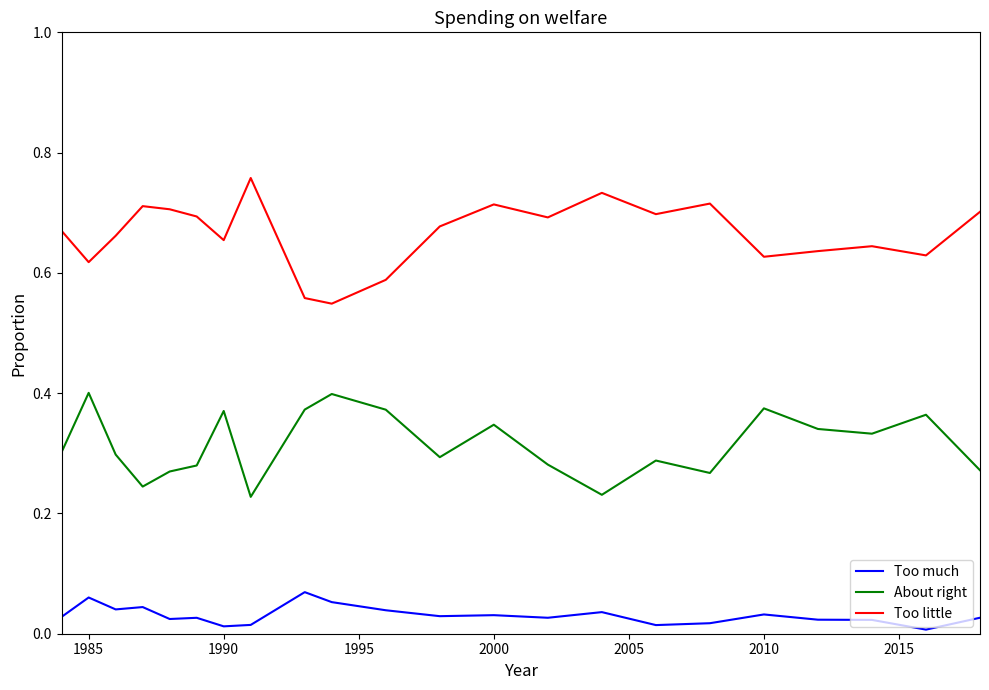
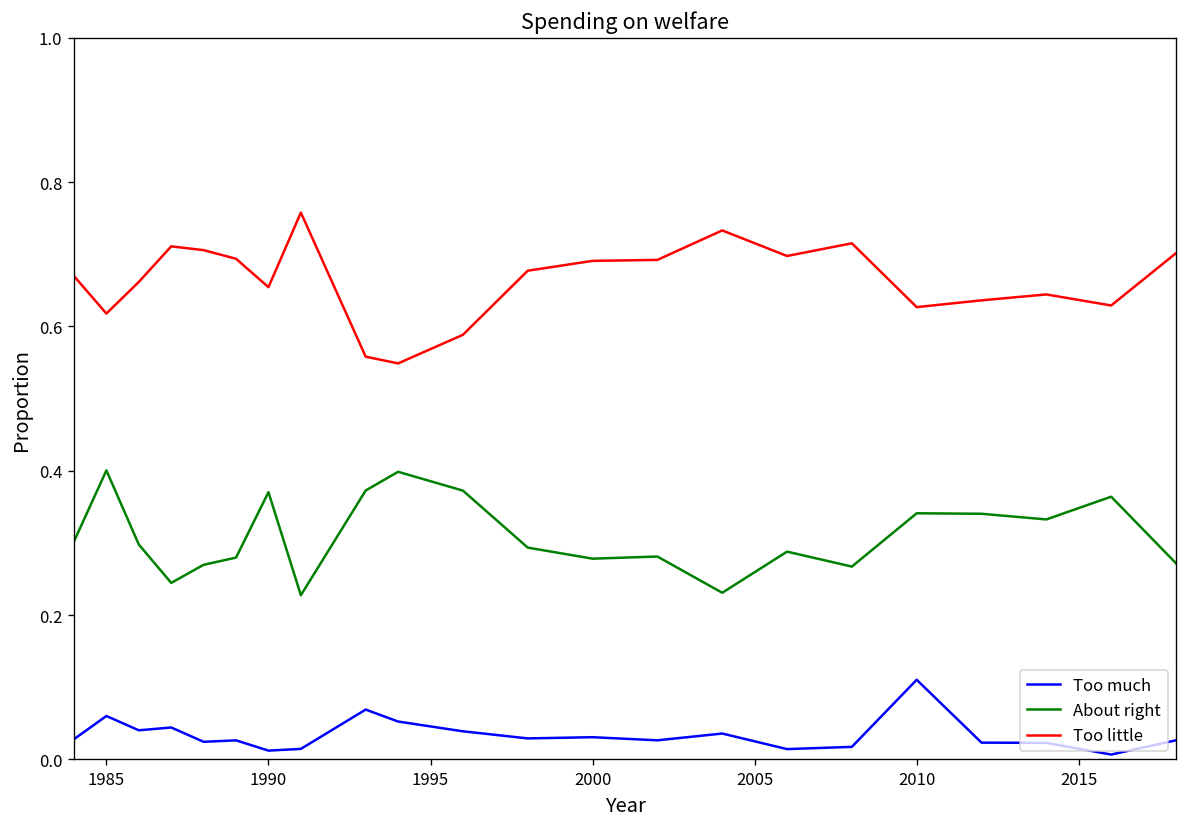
  {
    "Too much": {
      "1985": 0.06,
      "1990": 0.01,
      "2000": 0.03,
-     "2010": 0.03
+     "2010": 0.11
    },
    "About right": {
      "1985": 0.40,
      "1990": 0.37,
-     "2000": 0.35,
-     "2010": 0.37
+     "2000": 0.28,
+     "2010": 0.34
    },
    "Too little": {
      "1985": 0.62,
      "1990": 0.65,
-     "2000": 0.71,
+     "2000": 0.69,
      "2010": 0.63
    }
  }
